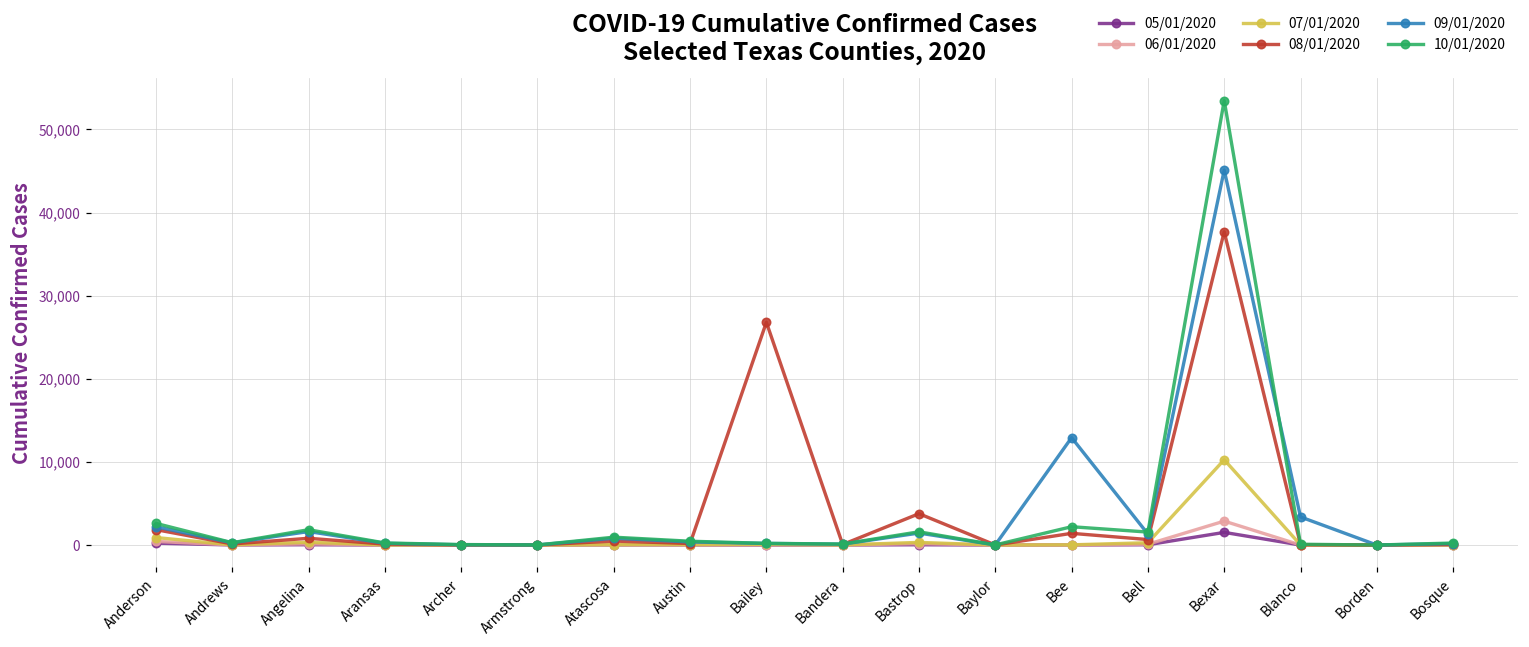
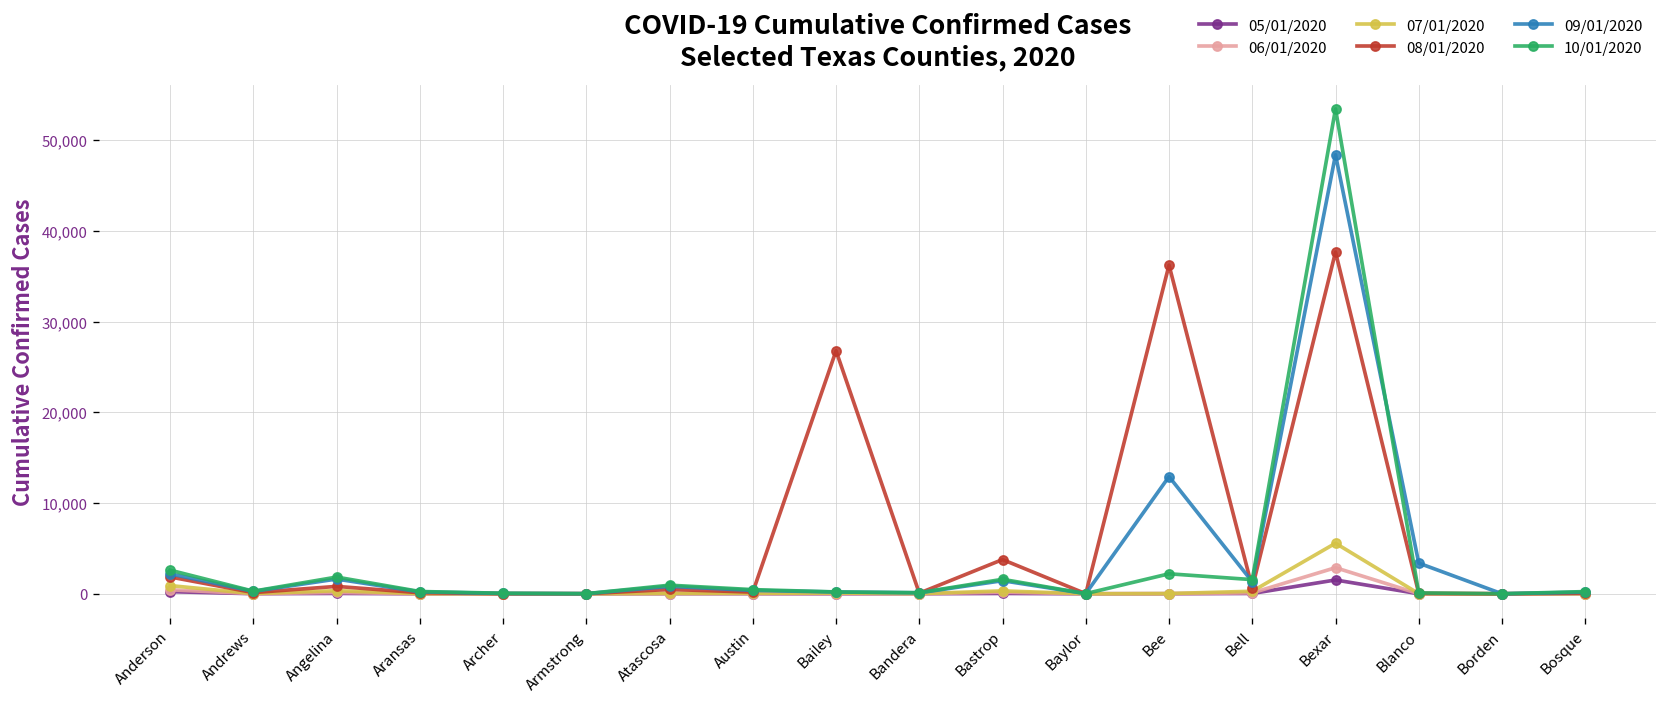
  {
    "05/01/2020": {
      "Bexar": "2,000"
    },
    "06/01/2020": {
      "Bexar": "3,000"
    },
    "07/01/2020": {
      "Anderson": "1,000",
-     "Bexar": "10,000"
+     "Bexar": "6,000"
    },
    "08/01/2020": {
      "Anderson": "2,000",
      "Angelina": "1,000",
      "Atascosa": "0",
      "Bailey": "27,000",
      "Bastrop": "4,000",
-     "Bee": "1,000",
+     "Bee": "36,000",
      "Bell": "1,000",
      "Bexar": "38,000"
    },
    "09/01/2020": {
      "Anderson": "2,000",
      "Bee": "13,000",
-     "Bexar": "45,000",
+     "Bexar": "48,000",
      "Blanco": "3,000"
    },
    "10/01/2020": {
      "Anderson": "3,000",
      "Bee": "2,000",
      "Bexar": "53,000"
    }
  }
